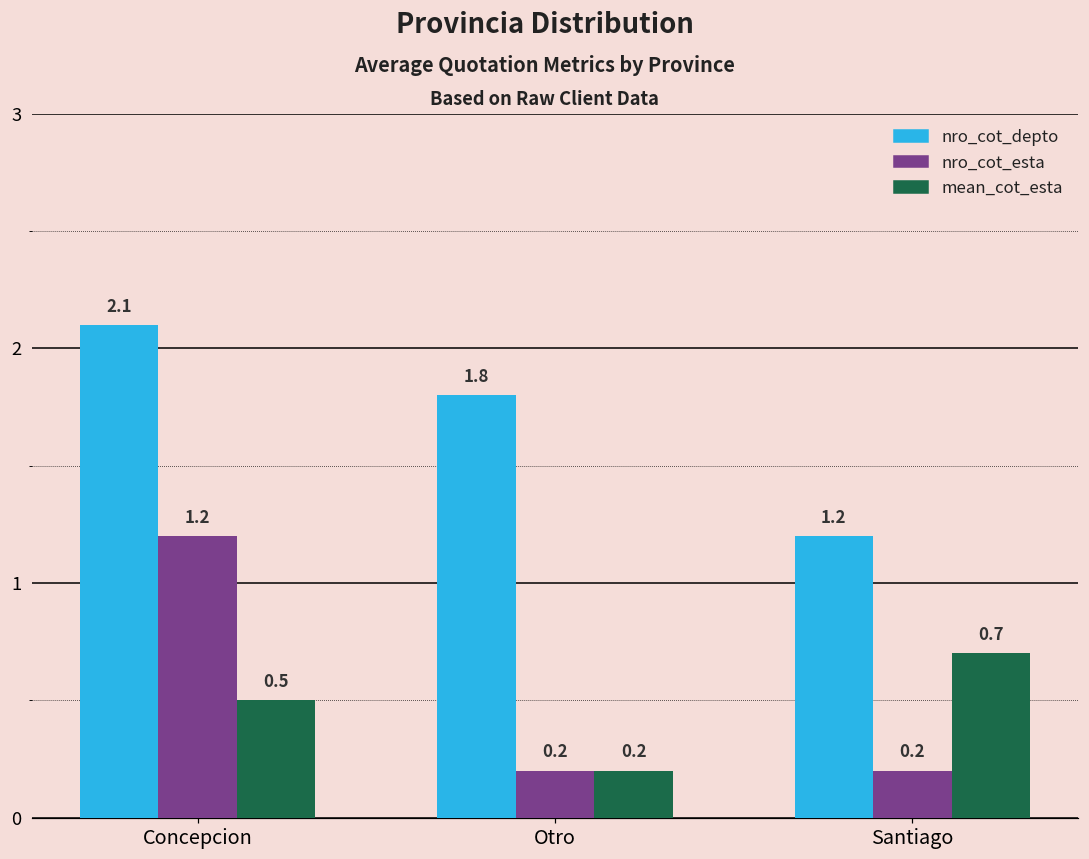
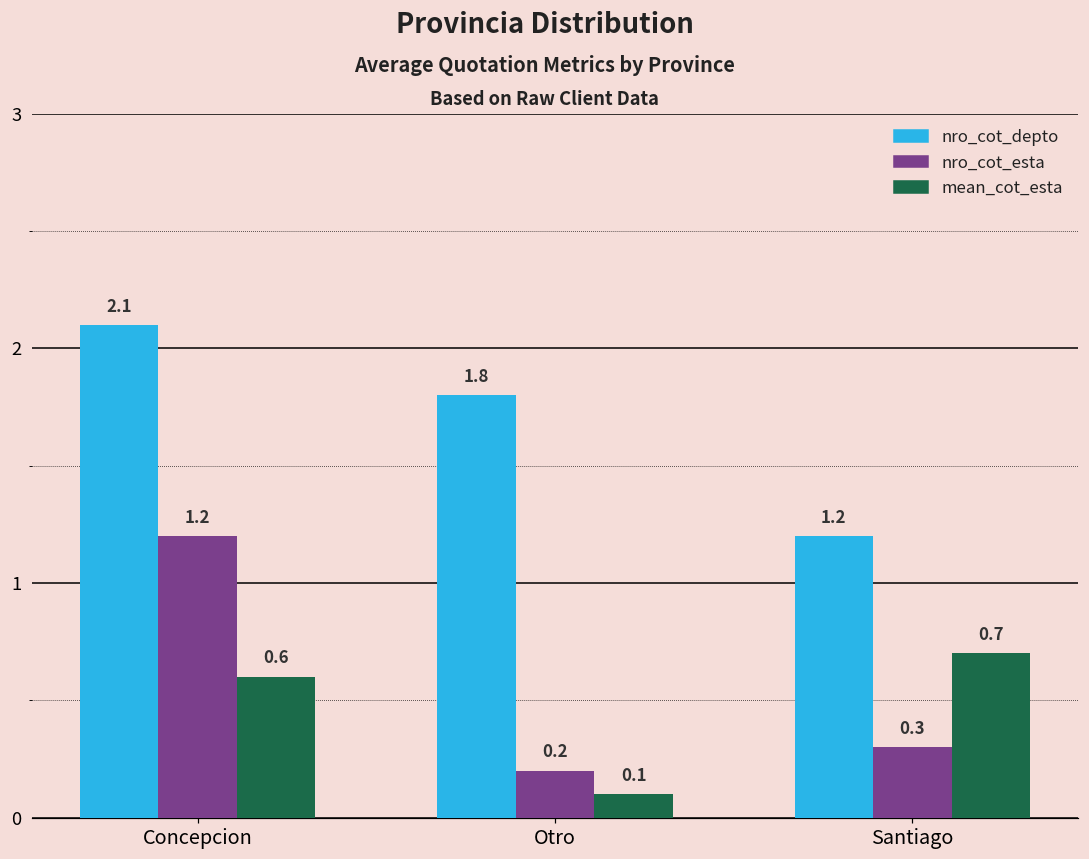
  {
    "nro_cot_depto": {
      "Concepcion": 2.1,
      "Otro": 1.8,
      "Santiago": 1.2
    },
    "nro_cot_esta": {
      "Concepcion": 1.2,
      "Otro": 0.2,
-     "Santiago": 0.2
+     "Santiago": 0.3
    },
    "mean_cot_esta": {
-     "Concepcion": 0.5,
-     "Otro": 0.2,
+     "Concepcion": 0.6,
+     "Otro": 0.1,
      "Santiago": 0.7
    }
  }
